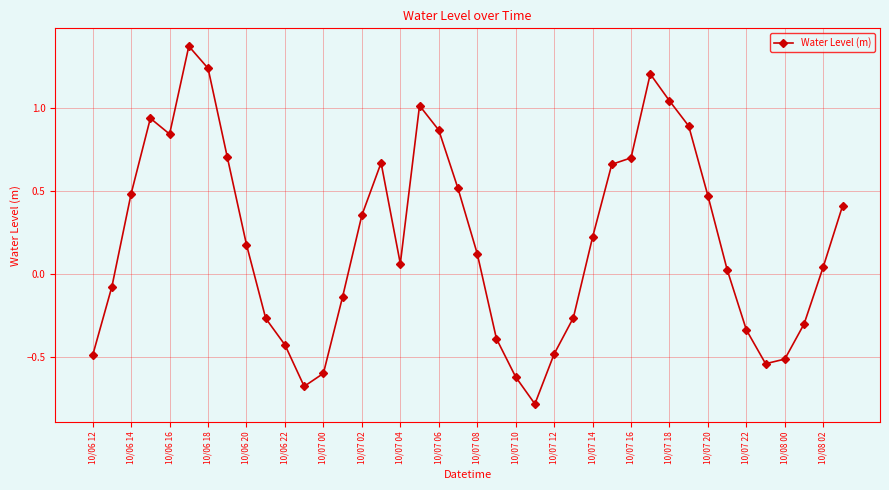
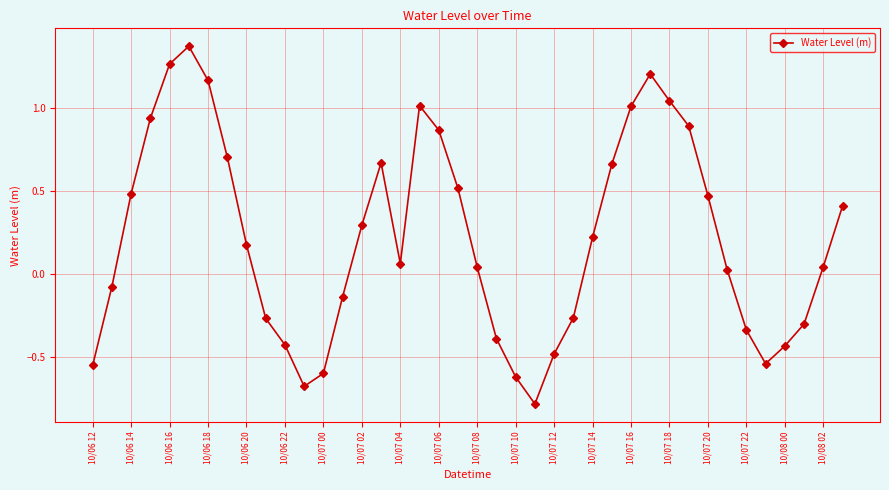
  {
-   "10/06 12": -0.49,
+   "10/06 12": -0.55,
    "10/06 14": 0.49,
-   "10/06 16": 0.85,
-   "10/06 18": 1.24,
+   "10/06 16": 1.27,
+   "10/06 18": 1.17,
    "10/06 20": 0.18,
    "10/06 22": -0.43,
    "10/07 00": -0.60,
-   "10/07 02": 0.36,
+   "10/07 02": 0.30,
    "10/07 04": 0.06,
    "10/07 06": 0.87,
-   "10/07 08": 0.12,
+   "10/07 08": 0.04,
    "10/07 10": -0.62,
    "10/07 12": -0.48,
    "10/07 14": 0.22,
-   "10/07 16": 0.70,
+   "10/07 16": 1.01,
    "10/07 18": 1.05,
    "10/07 20": 0.47,
    "10/07 22": -0.34,
-   "10/08 00": -0.51,
+   "10/08 00": -0.43,
    "10/08 02": 0.04
  }
